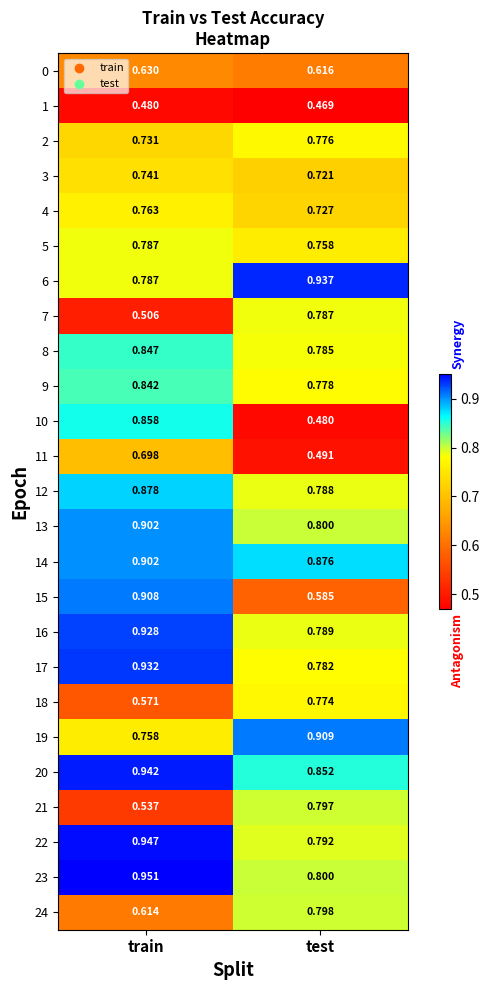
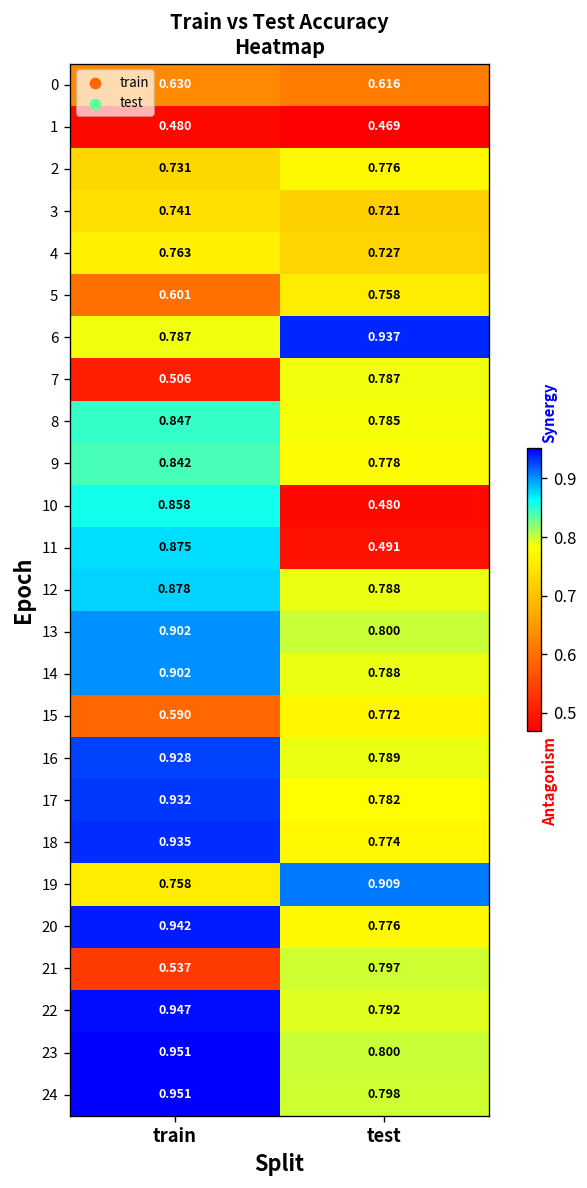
  {
    "0": {
      "train": 0.630,
      "test": 0.616
    },
    "1": {
      "train": 0.480,
      "test": 0.469
    },
    "2": {
      "train": 0.731,
      "test": 0.776
    },
    "3": {
      "train": 0.741,
      "test": 0.721
    },
    "4": {
      "train": 0.763,
      "test": 0.727
    },
    "5": {
-     "train": 0.787,
+     "train": 0.601,
      "test": 0.758
    },
    "6": {
      "train": 0.787,
      "test": 0.937
    },
    "7": {
      "train": 0.506,
      "test": 0.787
    },
    "8": {
      "train": 0.847,
      "test": 0.785
    },
    "9": {
      "train": 0.842,
      "test": 0.778
    },
    "10": {
      "train": 0.858,
      "test": 0.480
    },
    "11": {
-     "train": 0.698,
+     "train": 0.875,
      "test": 0.491
    },
    "12": {
      "train": 0.878,
      "test": 0.788
    },
    "13": {
      "train": 0.902,
      "test": 0.800
    },
    "14": {
      "train": 0.902,
-     "test": 0.876
+     "test": 0.788
    },
    "15": {
-     "train": 0.908,
-     "test": 0.585
+     "train": 0.590,
+     "test": 0.772
    },
    "16": {
      "train": 0.928,
      "test": 0.789
    },
    "17": {
      "train": 0.932,
      "test": 0.782
    },
    "18": {
-     "train": 0.571,
+     "train": 0.935,
      "test": 0.774
    },
    "19": {
      "train": 0.758,
      "test": 0.909
    },
    "20": {
      "train": 0.942,
-     "test": 0.852
+     "test": 0.776
    },
    "21": {
      "train": 0.537,
      "test": 0.797
    },
    "22": {
      "train": 0.947,
      "test": 0.792
    },
    "23": {
      "train": 0.951,
      "test": 0.800
    },
    "24": {
-     "train": 0.614,
+     "train": 0.951,
      "test": 0.798
    }
  }
